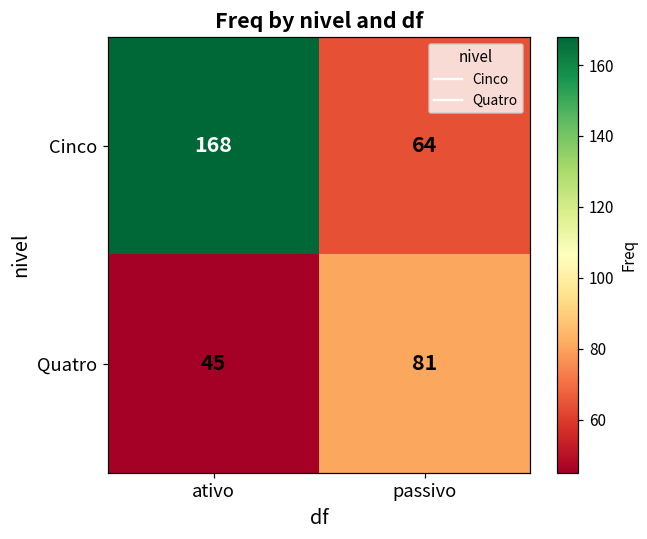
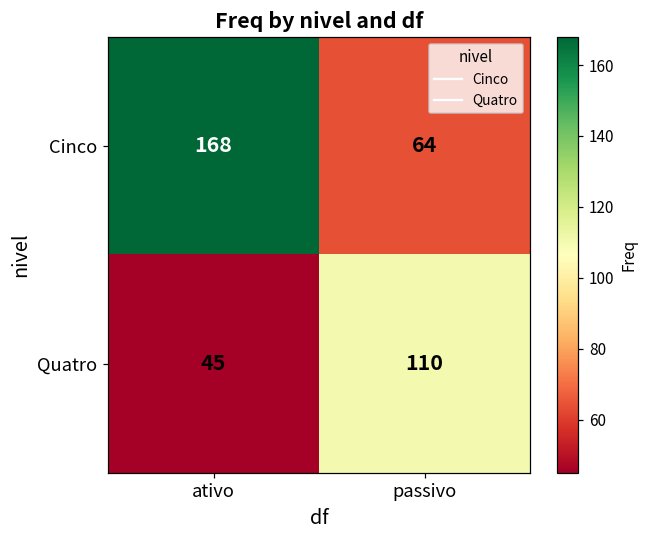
  {
    "Cinco": {
      "ativo": 168,
      "passivo": 64
    },
    "Quatro": {
      "ativo": 45,
-     "passivo": 81
+     "passivo": 110
    }
  }
